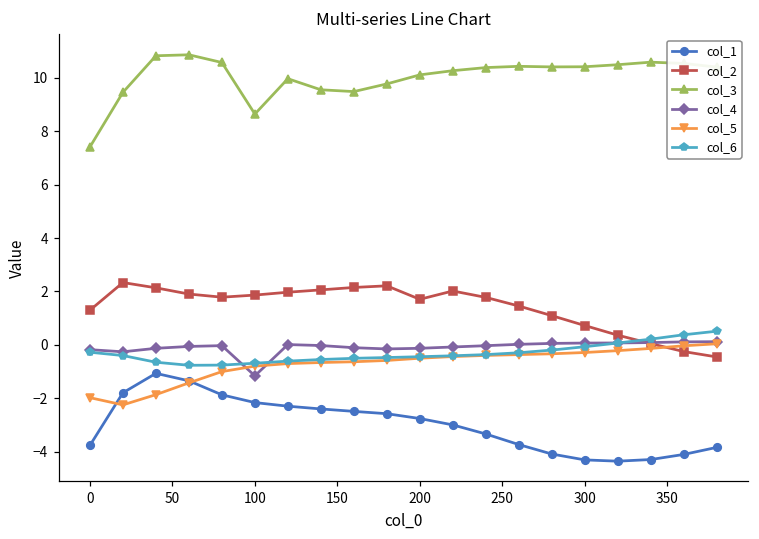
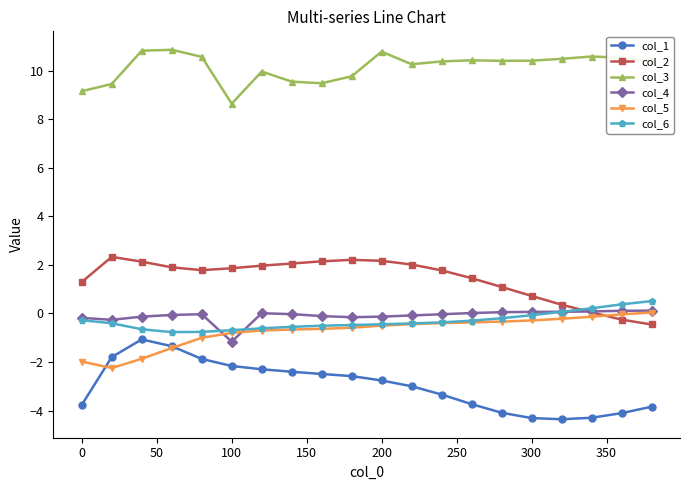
  {
    "col_2": {
      "0": 1.3,
      "100": 1.9,
-     "200": 1.7,
+     "200": 2.2,
      "300": 0.7
    },
    "col_3": {
-     "0": 7.4,
+     "0": 9.2,
      "100": 8.6,
-     "200": 10.1,
+     "200": 10.8,
      "300": 10.4
    },
    "col_4": {
      "100": -1.2,
      "200": -0.1,
      "300": 0.1
    },
    "col_5": {
      "0": -2.0,
      "100": -0.8,
      "300": -0.3
    }
  }
